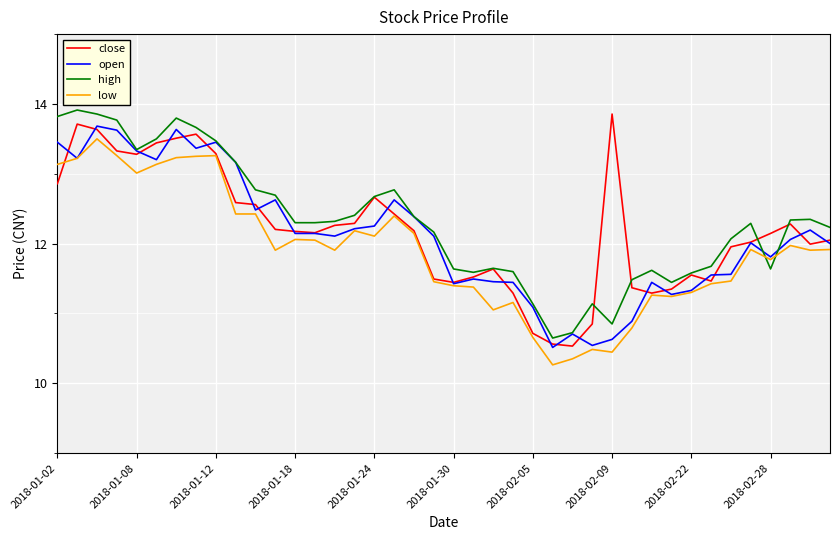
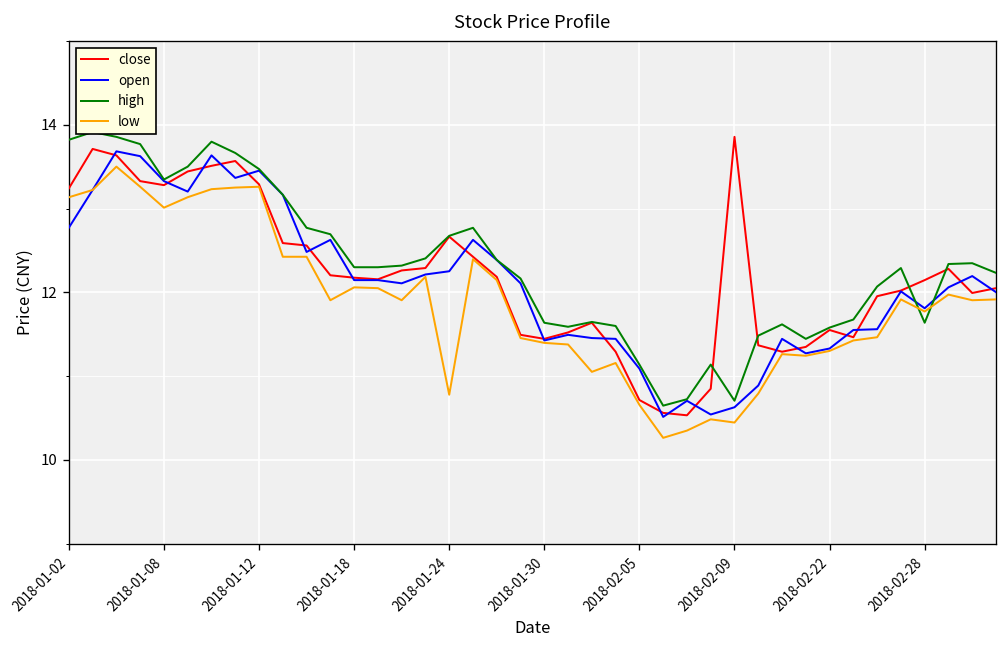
  {
    "close": {
-     "2018-01-02": 12.9,
+     "2018-01-02": 13.2,
      "2018-01-08": 13.3,
      "2018-02-05": 10.7,
      "2018-02-09": 13.9,
      "2018-02-28": 12.1
    },
    "open": {
-     "2018-01-02": 13.5,
+     "2018-01-02": 12.8,
      "2018-01-24": 12.3,
      "2018-02-05": 11.1,
      "2018-02-09": 10.6,
      "2018-02-28": 11.8
    },
    "high": {
      "2018-01-02": 13.8,
      "2018-01-18": 12.3,
      "2018-01-30": 11.6,
      "2018-02-05": 11.1,
-     "2018-02-09": 10.9,
+     "2018-02-09": 10.7,
      "2018-02-28": 11.6
    },
    "low": {
      "2018-01-02": 13.1,
      "2018-01-08": 13.0,
      "2018-01-18": 12.1,
-     "2018-01-24": 12.1,
+     "2018-01-24": 10.8,
      "2018-02-05": 10.7,
      "2018-02-09": 10.4,
      "2018-02-28": 11.8
    }
  }
